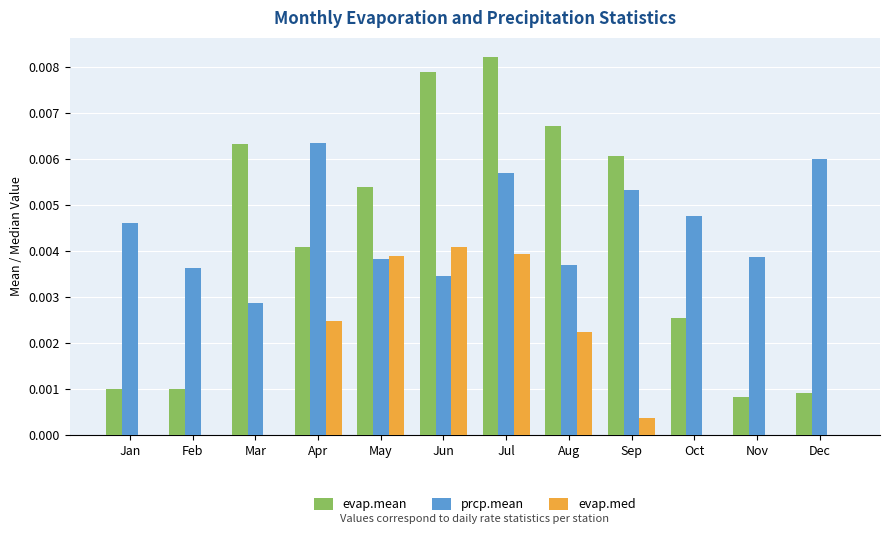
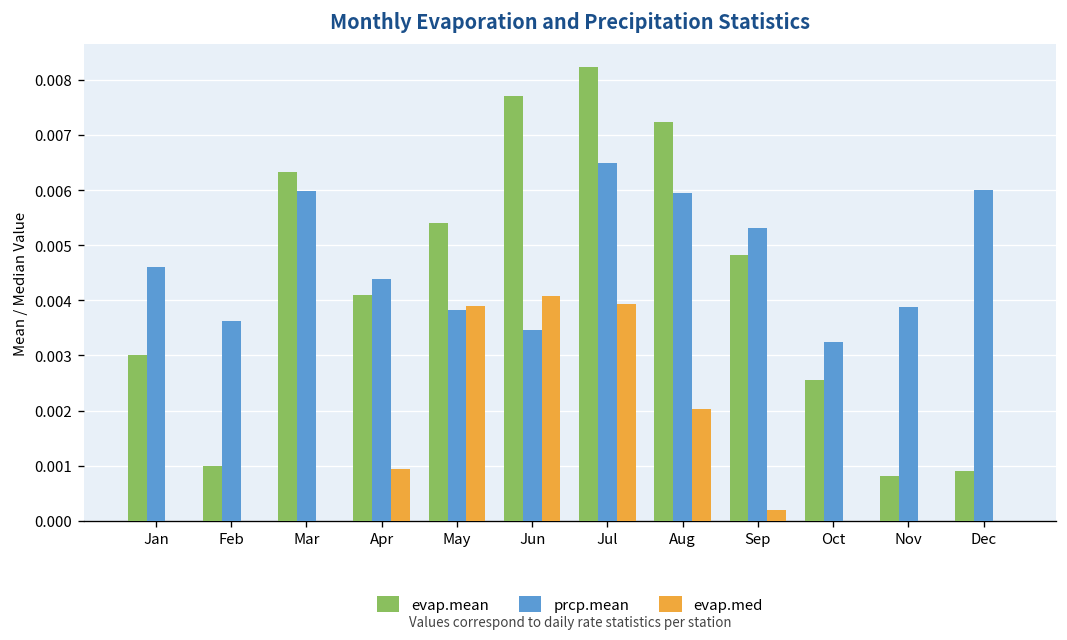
  {
    "evap.mean": {
-     "Jan": 0.001,
+     "Jan": 0.003,
      "Feb": 0.0010,
      "Mar": 0.0063,
      "Apr": 0.0041,
      "May": 0.0054,
-     "Jun": 0.0079,
+     "Jun": 0.0077,
      "Jul": 0.0082,
-     "Aug": 0.0067,
-     "Sep": 0.0061,
+     "Aug": 0.0072,
+     "Sep": 0.0048,
      "Oct": 0.0026,
      "Nov": 0.0008,
      "Dec": 0.0009
    },
    "prcp.mean": {
      "Jan": 0.0046,
      "Feb": 0.0036,
-     "Mar": 0.0029,
-     "Apr": 0.0063,
+     "Mar": 0.0060,
+     "Apr": 0.0044,
      "May": 0.0038,
      "Jun": 0.0035,
-     "Jul": 0.0057,
-     "Aug": 0.0037,
+     "Jul": 0.0065,
+     "Aug": 0.0060,
      "Sep": 0.0053,
-     "Oct": 0.0048,
+     "Oct": 0.0033,
      "Nov": 0.0039,
      "Dec": 0.0060
    },
    "evap.med": {
      "Jan": 0.0000,
      "Feb": 0.0000,
      "Mar": 0.0000,
-     "Apr": 0.0025,
+     "Apr": 0.0009,
      "May": 0.0039,
      "Jun": 0.0041,
      "Jul": 0.0039,
-     "Aug": 0.0022,
-     "Sep": 0.0004,
+     "Aug": 0.0020,
+     "Sep": 0.0002,
      "Oct": 0.0000,
      "Nov": 0.0000,
      "Dec": 0.0000
    }
  }
